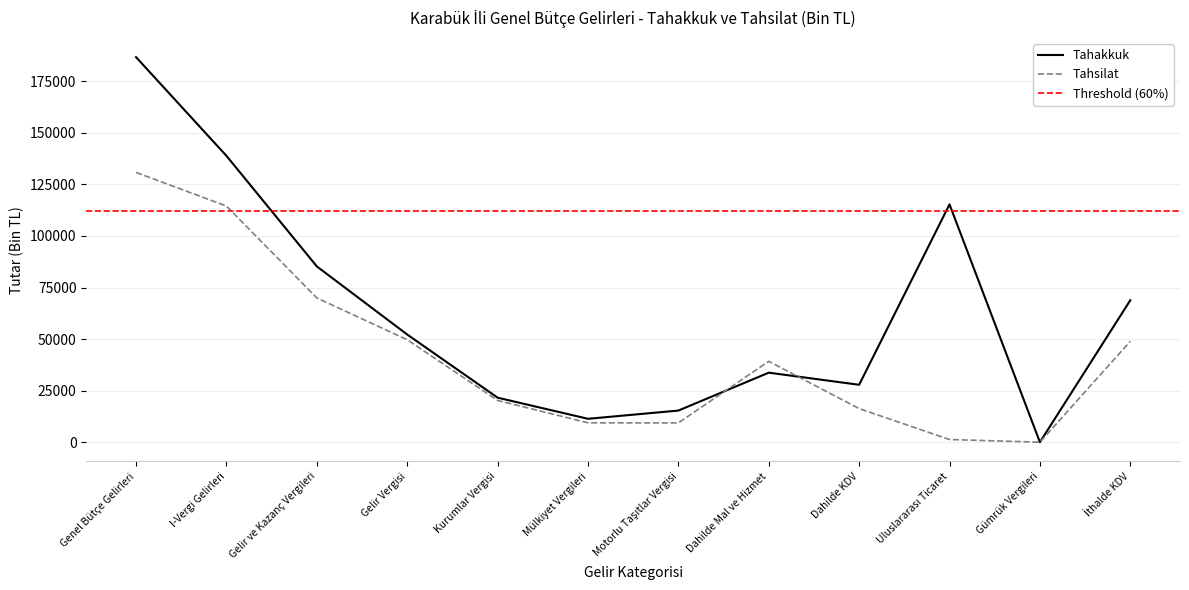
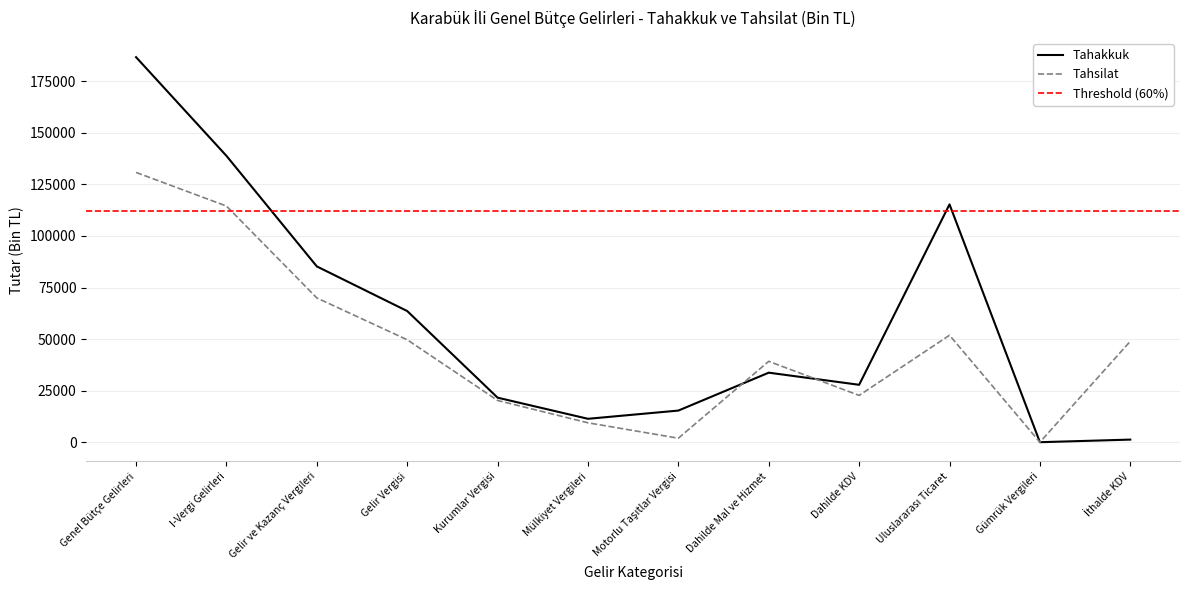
  {
    "Tahakkuk": {
      "Genel Bütçe Gelirleri": 187000,
      "I-Vergi Gelirleri": 139000,
      "Gelir ve Kazanç Vergileri": 85000,
-     "Gelir Vergisi": 52000,
+     "Gelir Vergisi": 64000,
      "Kurumlar Vergisi": 22000,
      "Mülkiyet Vergileri": 11000,
      "Motorlu Taşıtlar Vergisi": 15000,
      "Dahilde Mal ve Hizmet": 34000,
      "Dahilde KDV": 28000,
      "Uluslararası Ticaret": 115000,
-     "İthalde KDV": 69000
+     "İthalde KDV": 1000
    },
    "Tahsilat": {
      "Genel Bütçe Gelirleri": 131000,
      "I-Vergi Gelirleri": 114000,
      "Gelir ve Kazanç Vergileri": 70000,
      "Gelir Vergisi": 50000,
      "Kurumlar Vergisi": 20000,
      "Mülkiyet Vergileri": 9000,
-     "Motorlu Taşıtlar Vergisi": 9000,
+     "Motorlu Taşıtlar Vergisi": 2000,
      "Dahilde Mal ve Hizmet": 39000,
-     "Dahilde KDV": 16000,
-     "Uluslararası Ticaret": 1000,
+     "Dahilde KDV": 23000,
+     "Uluslararası Ticaret": 52000,
      "İthalde KDV": 49000
    }
  }
